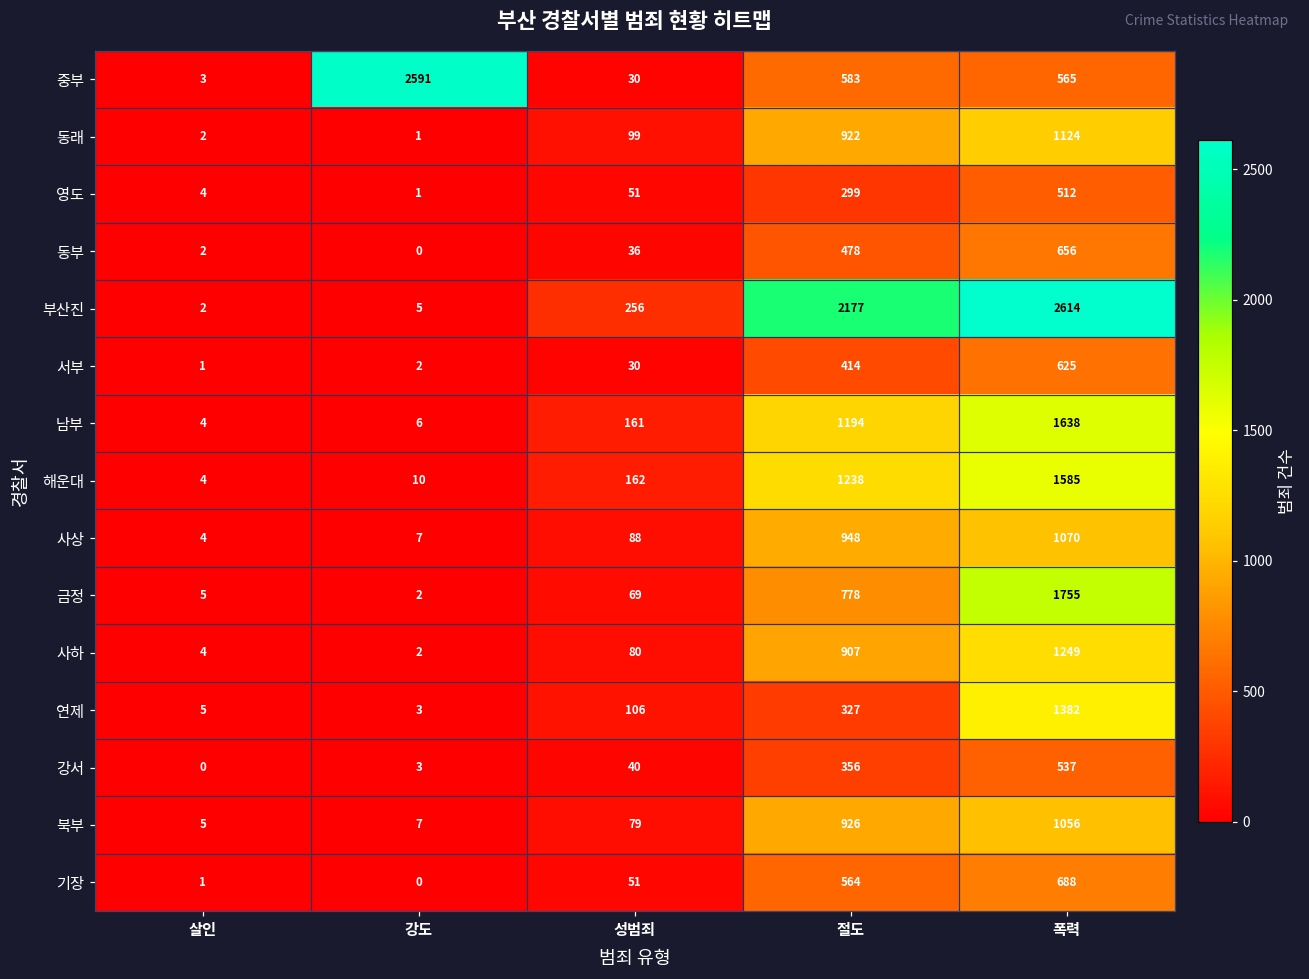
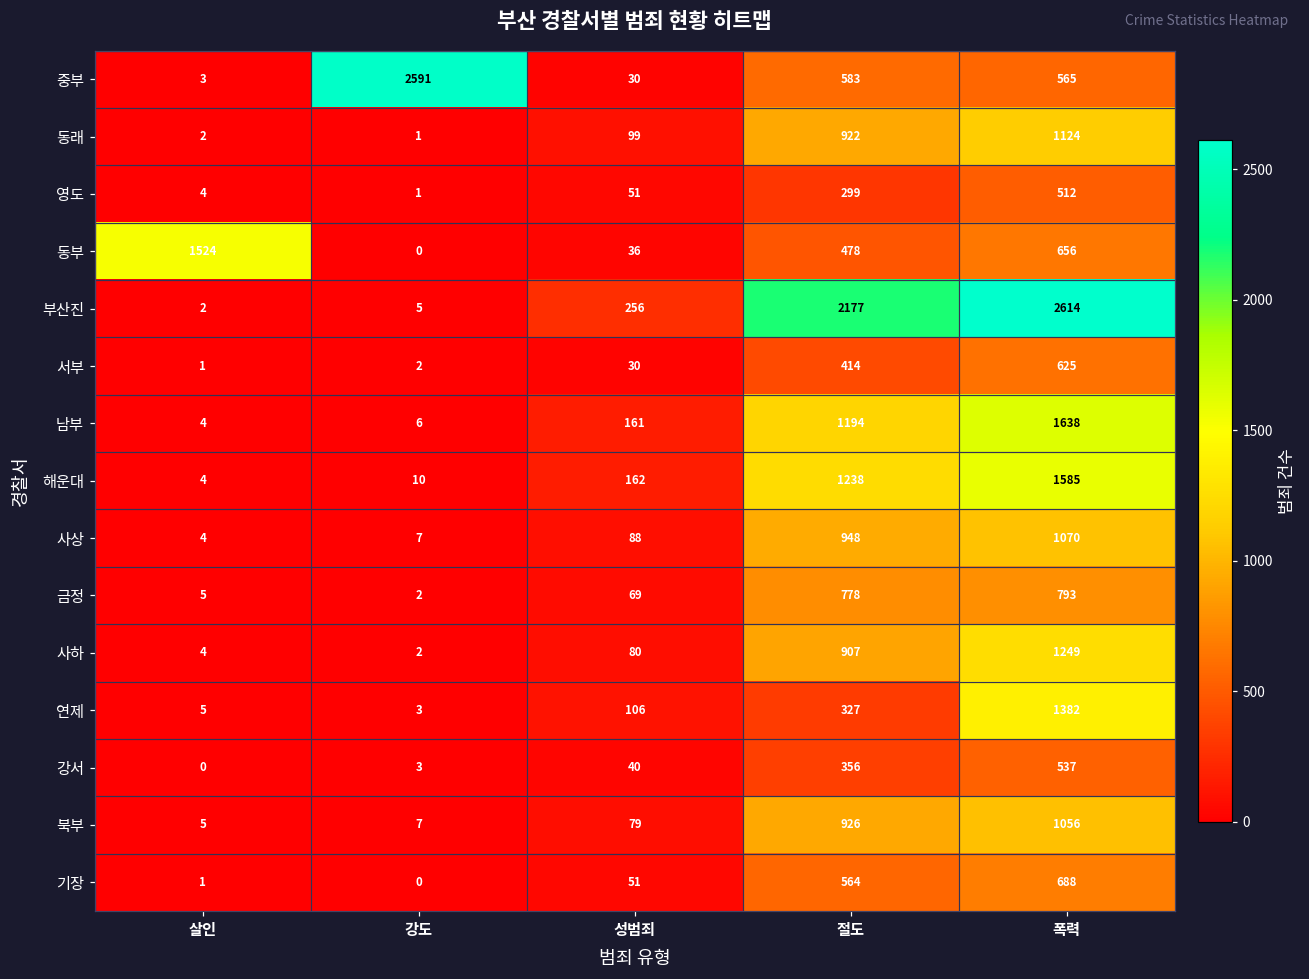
  {
    "중부": {
      "살인": 3,
      "강도": 2591,
      "성범죄": 30,
      "절도": 583,
      "폭력": 565
    },
    "동래": {
      "살인": 2,
      "강도": 1,
      "성범죄": 99,
      "절도": 922,
      "폭력": 1124
    },
    "영도": {
      "살인": 4,
      "강도": 1,
      "성범죄": 51,
      "절도": 299,
      "폭력": 512
    },
    "동부": {
-     "살인": 2,
+     "살인": 1524,
      "강도": 0,
      "성범죄": 36,
      "절도": 478,
      "폭력": 656
    },
    "부산진": {
      "살인": 2,
      "강도": 5,
      "성범죄": 256,
      "절도": 2177,
      "폭력": 2614
    },
    "서부": {
      "살인": 1,
      "강도": 2,
      "성범죄": 30,
      "절도": 414,
      "폭력": 625
    },
    "남부": {
      "살인": 4,
      "강도": 6,
      "성범죄": 161,
      "절도": 1194,
      "폭력": 1638
    },
    "해운대": {
      "살인": 4,
      "강도": 10,
      "성범죄": 162,
      "절도": 1238,
      "폭력": 1585
    },
    "사상": {
      "살인": 4,
      "강도": 7,
      "성범죄": 88,
      "절도": 948,
      "폭력": 1070
    },
    "금정": {
      "살인": 5,
      "강도": 2,
      "성범죄": 69,
      "절도": 778,
-     "폭력": 1755
+     "폭력": 793
    },
    "사하": {
      "살인": 4,
      "강도": 2,
      "성범죄": 80,
      "절도": 907,
      "폭력": 1249
    },
    "연제": {
      "살인": 5,
      "강도": 3,
      "성범죄": 106,
      "절도": 327,
      "폭력": 1382
    },
    "강서": {
      "살인": 0,
      "강도": 3,
      "성범죄": 40,
      "절도": 356,
      "폭력": 537
    },
    "북부": {
      "살인": 5,
      "강도": 7,
      "성범죄": 79,
      "절도": 926,
      "폭력": 1056
    },
    "기장": {
      "살인": 1,
      "강도": 0,
      "성범죄": 51,
      "절도": 564,
      "폭력": 688
    }
  }
